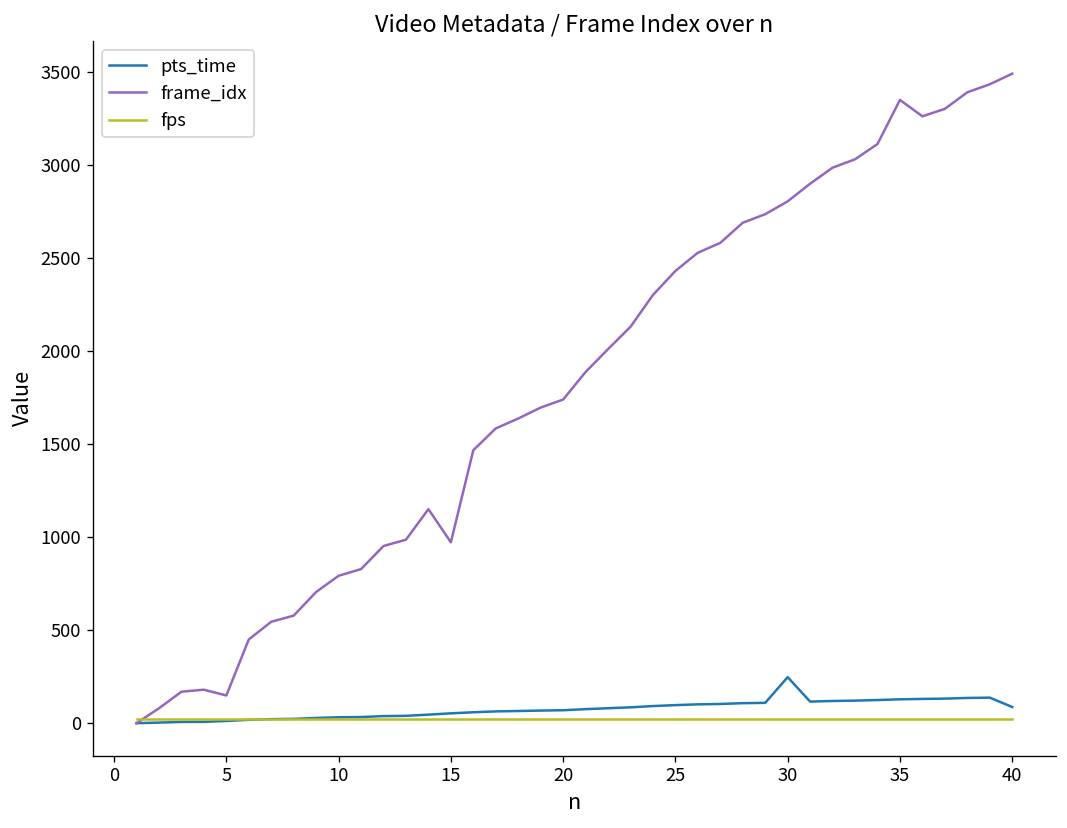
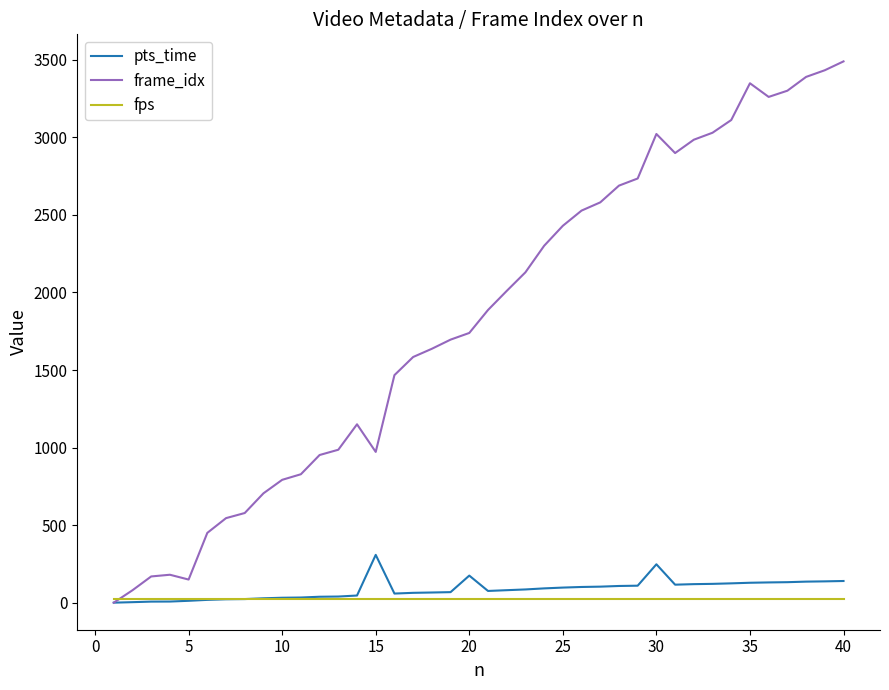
  {
    "pts_time": {
-     "15": 50,
-     "20": 70,
+     "15": 310,
+     "20": 170,
      "25": 100,
      "30": 250,
      "35": 130,
-     "40": 90
+     "40": 140
    },
    "frame_idx": {
      "5": 150,
      "10": 790,
      "15": 970,
      "20": 1740,
      "25": 2430,
-     "30": 2800,
+     "30": 3020,
      "35": 3350,
      "40": 3490
    },
    "fps": {
      "15": 30,
      "20": 30,
      "25": 30,
      "30": 30,
      "35": 30,
      "40": 30
    }
  }
